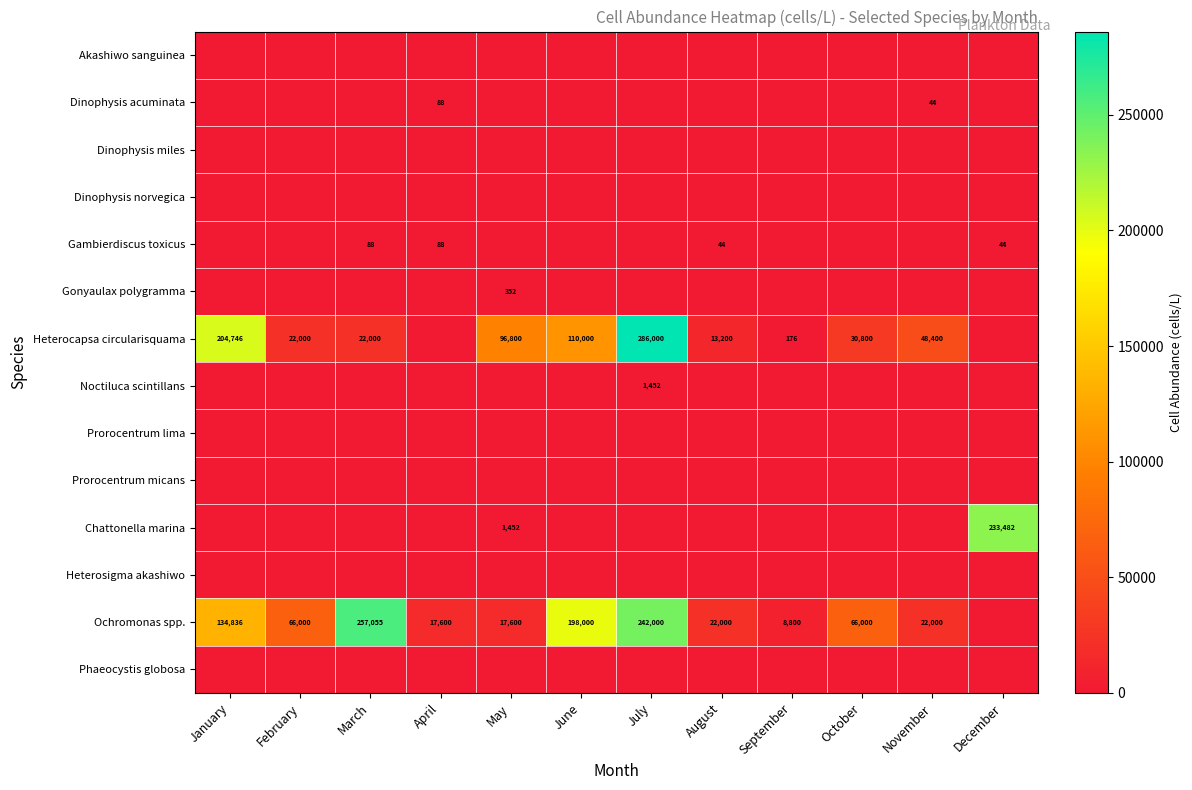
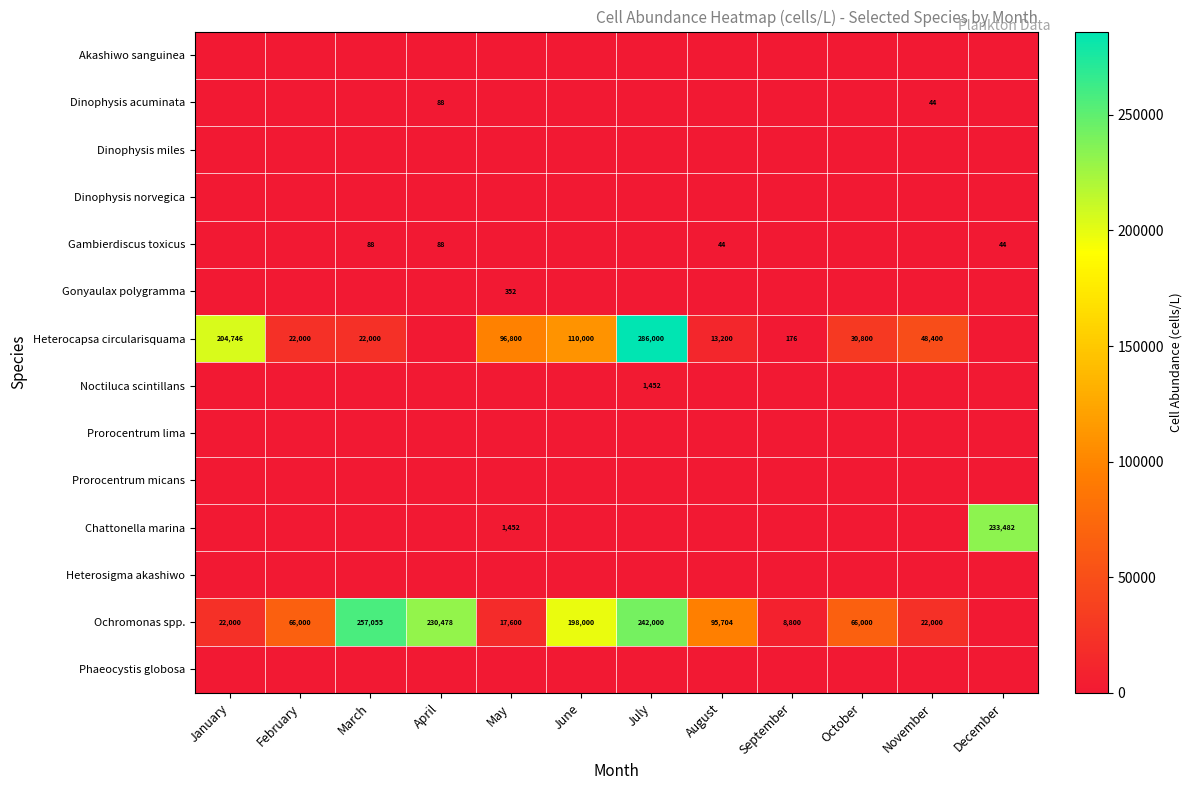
  {
    "Dinophysis acuminata": {
      "April": "88",
      "November": "44"
    },
    "Gambierdiscus toxicus": {
      "March": "88",
      "April": "88",
      "August": "44",
      "December": "44"
    },
    "Gonyaulax polygramma": {
      "May": "352"
    },
    "Heterocapsa circularisquama": {
      "January": "204,746",
      "February": "22,000",
      "March": "22,000",
      "May": "96,800",
      "June": "110,000",
      "July": "286,000",
      "August": "13,200",
      "September": "176",
      "October": "30,800",
      "November": "48,400"
    },
    "Noctiluca scintillans": {
      "July": "1,452"
    },
    "Chattonella marina": {
      "May": "1,452",
      "December": "233,482"
    },
    "Ochromonas spp.": {
-     "January": "134,836",
+     "January": "22,000",
      "February": "66,000",
      "March": "257,055",
-     "April": "17,600",
+     "April": "230,478",
      "May": "17,600",
      "June": "198,000",
      "July": "242,000",
-     "August": "22,000",
+     "August": "95,704",
      "September": "8,800",
      "October": "66,000",
      "November": "22,000"
    }
  }
